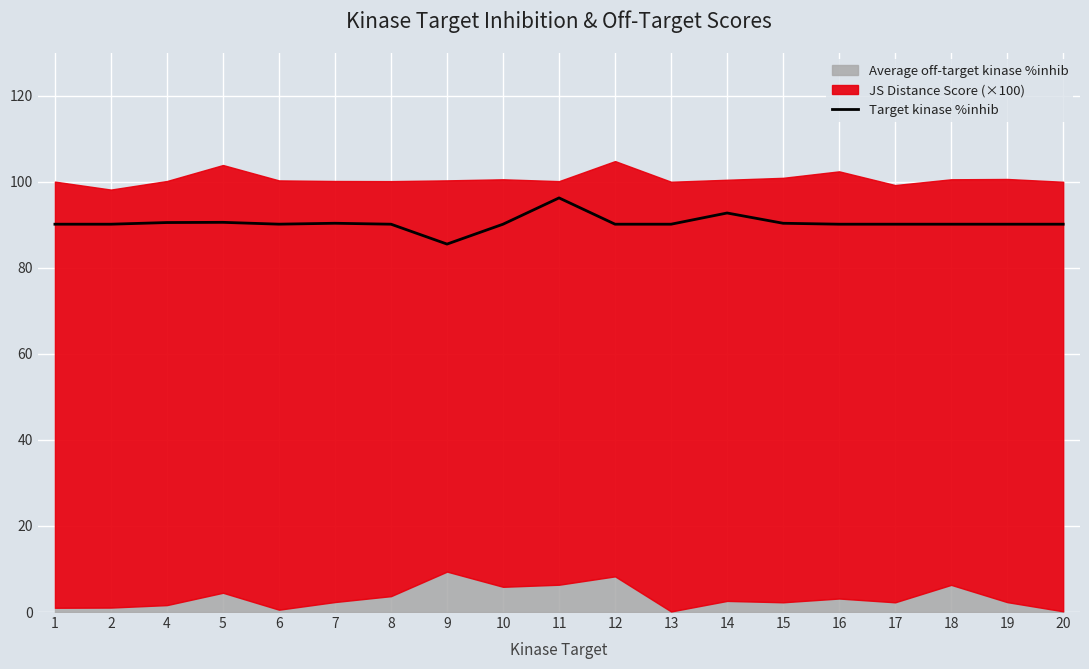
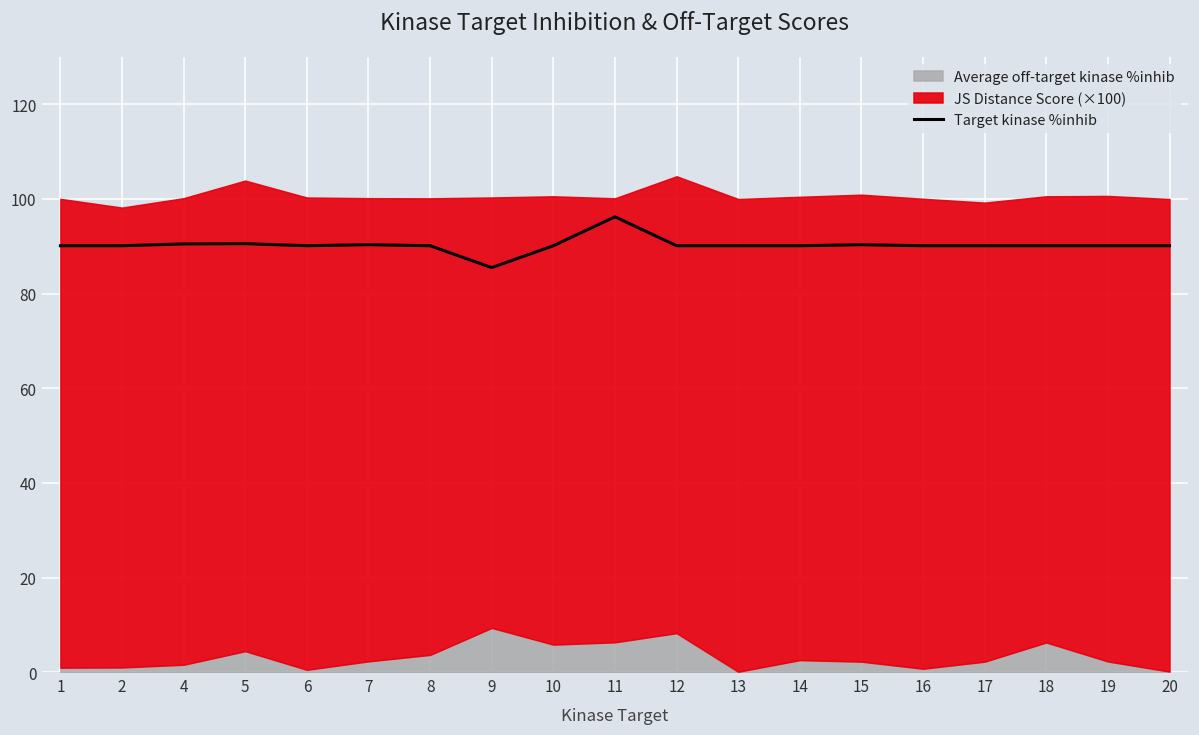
  {
    "Target kinase %inhib": {
      "1": 90,
      "2": 90,
      "4": 91,
      "5": 91,
      "6": 90,
      "7": 90,
      "8": 90,
      "9": 86,
      "10": 90,
      "11": 96,
      "12": 90,
      "13": 90,
-     "14": 93,
+     "14": 90,
      "15": 90,
      "16": 90,
      "17": 90,
      "18": 90,
      "19": 90,
      "20": 90
    },
    "Average off-target kinase %inhib": {
      "1": 1,
      "2": 1,
      "4": 2,
      "5": 4,
      "7": 2,
      "8": 4,
      "9": 9,
      "10": 6,
      "11": 6,
      "12": 8,
      "14": 3,
      "15": 2,
-     "16": 3,
+     "16": 1,
      "17": 2,
      "18": 6,
      "19": 2
    },
    "JS Distance Score (×100)": {
      "1": 99,
      "2": 97,
      "4": 99,
      "5": 99,
      "6": 100,
      "7": 98,
      "8": 96,
      "9": 91,
      "10": 95,
      "11": 94,
      "12": 97,
      "13": 100,
      "14": 98,
      "15": 99,
      "16": 99,
      "17": 97,
      "18": 94,
      "19": 98,
      "20": 100
    }
  }
